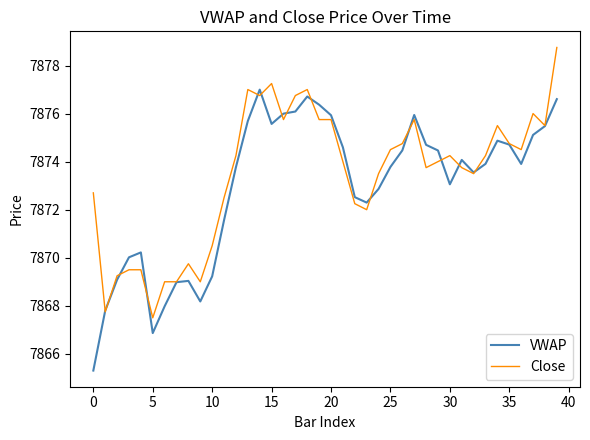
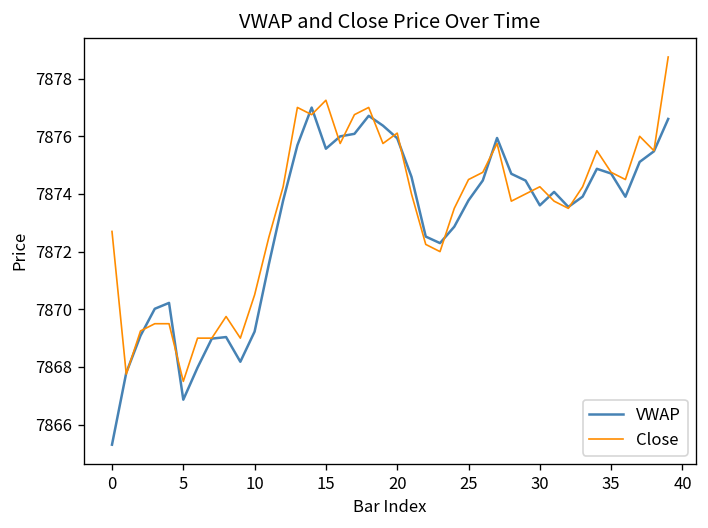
  {
    "VWAP": {
      "0": 7865.3,
      "5": 7866.9,
      "10": 7869.2,
      "15": 7875.6,
      "20": 7875.9,
      "25": 7873.8,
-     "30": 7873.1
+     "30": 7873.6
    },
    "Close": {
      "0": 7872.7,
      "5": 7867.5,
      "10": 7870.5,
      "15": 7877.3,
-     "20": 7875.8,
+     "20": 7876.1,
      "25": 7874.5,
      "30": 7874.3
    }
  }
